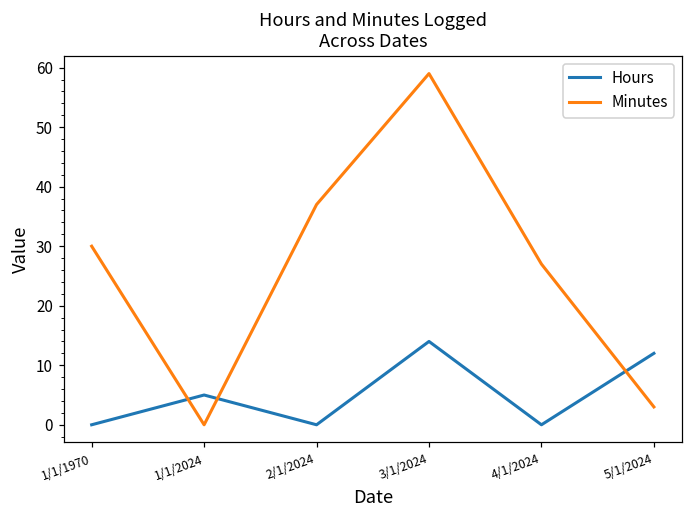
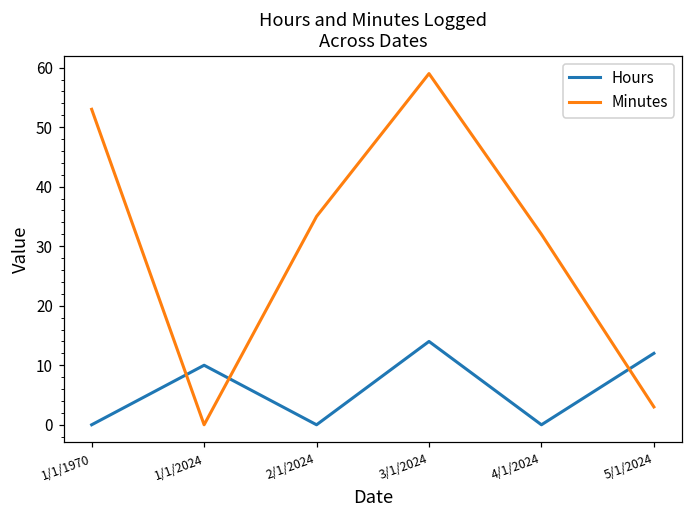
  {
    "Hours": {
      "1/1/1970": 0,
-     "1/1/2024": 5,
+     "1/1/2024": 10,
      "2/1/2024": 0,
      "3/1/2024": 14,
      "4/1/2024": 0,
      "5/1/2024": 12
    },
    "Minutes": {
-     "1/1/1970": 30,
+     "1/1/1970": 53,
      "1/1/2024": 0,
-     "2/1/2024": 37,
+     "2/1/2024": 35,
      "3/1/2024": 59,
-     "4/1/2024": 27,
+     "4/1/2024": 32,
      "5/1/2024": 3
    }
  }
